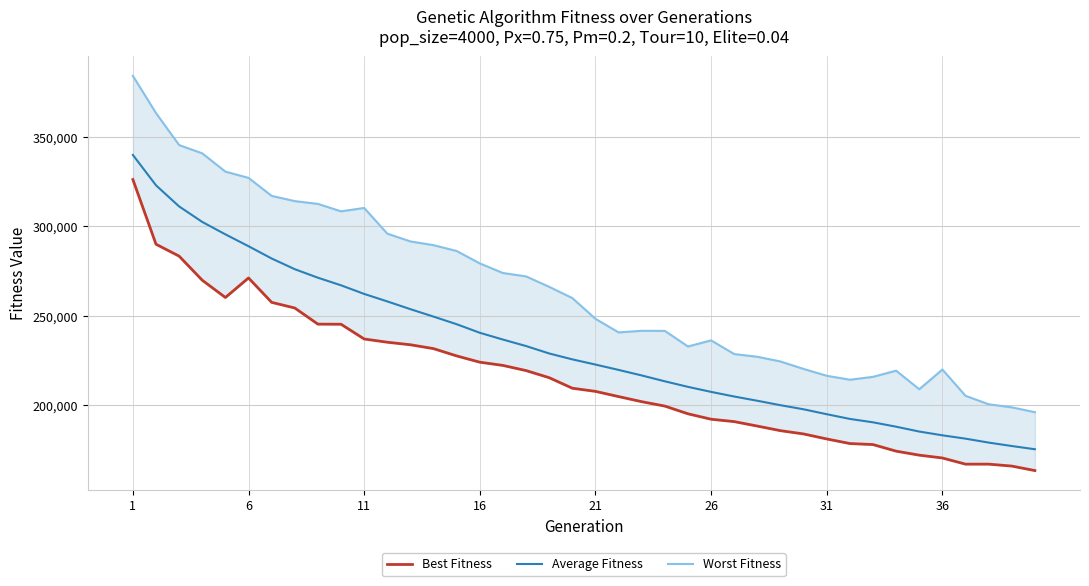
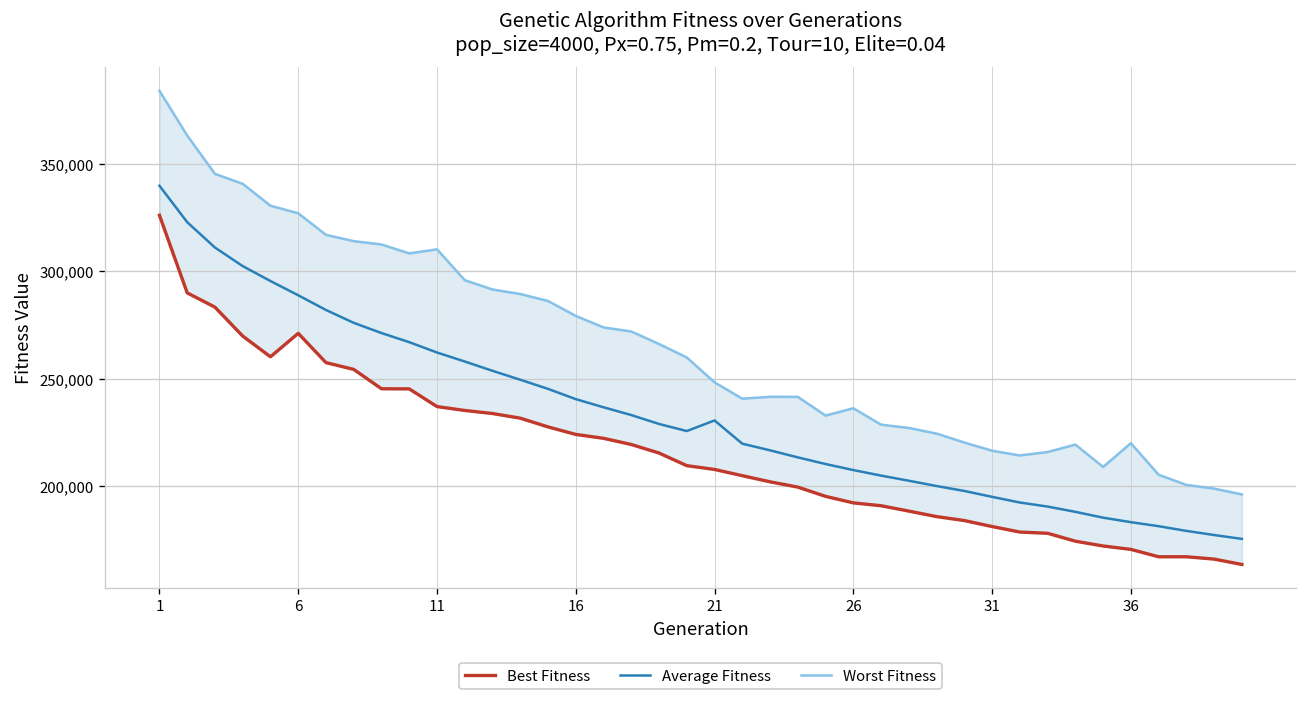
  {
    "Best Fitness": {
      "1": "326,000",
      "6": "271,000",
      "11": "237,000",
      "16": "224,000",
      "21": "208,000",
      "26": "192,000",
      "31": "181,000",
      "36": "171,000"
    },
    "Average Fitness": {
      "1": "340,000",
      "6": "289,000",
      "11": "262,000",
      "16": "241,000",
-     "21": "223,000",
+     "21": "231,000",
      "26": "208,000",
      "31": "195,000",
      "36": "183,000"
    },
    "Worst Fitness": {
      "1": "384,000",
      "6": "327,000",
      "11": "310,000",
      "16": "279,000",
      "21": "248,000",
      "26": "236,000",
      "31": "217,000",
      "36": "220,000"
    }
  }
